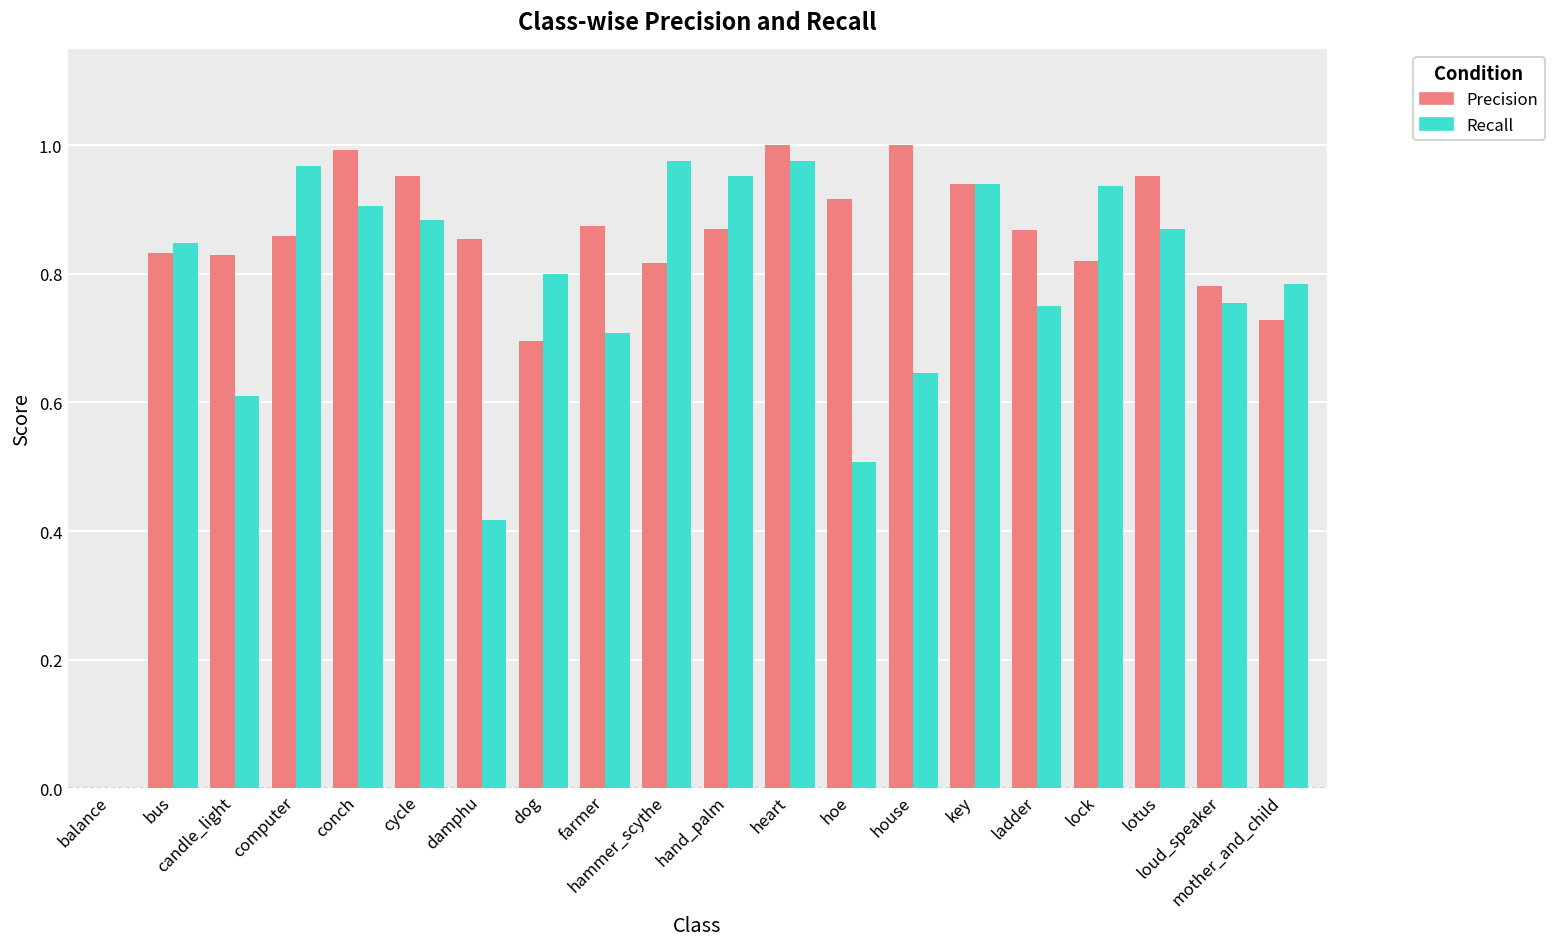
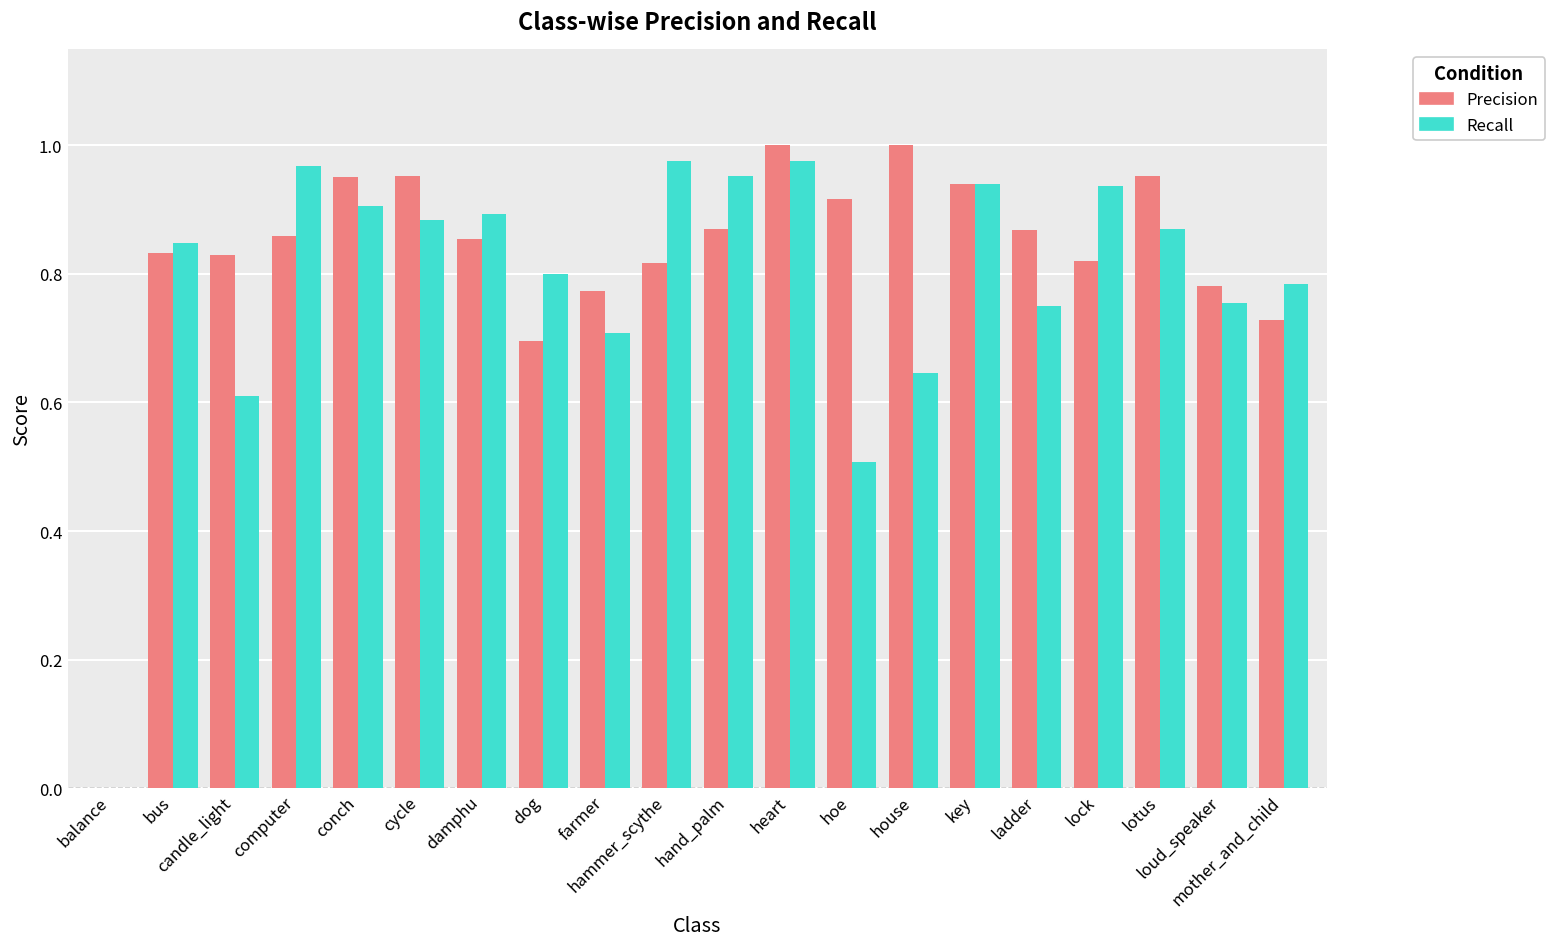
  {
    "Precision": {
      "balance": 0.00,
      "bus": 0.83,
      "candle_light": 0.83,
      "computer": 0.86,
-     "conch": 0.99,
+     "conch": 0.95,
      "cycle": 0.95,
      "damphu": 0.86,
      "dog": 0.70,
-     "farmer": 0.87,
+     "farmer": 0.77,
      "hammer_scythe": 0.82,
      "hand_palm": 0.87,
      "heart": 1.00,
      "hoe": 0.92,
      "house": 1.00,
      "key": 0.94,
      "ladder": 0.87,
      "lock": 0.82,
      "lotus": 0.95,
      "loud_speaker": 0.78,
      "mother_and_child": 0.73
    },
    "Recall": {
      "balance": 0.00,
      "bus": 0.85,
      "candle_light": 0.61,
      "computer": 0.97,
      "conch": 0.91,
      "cycle": 0.88,
-     "damphu": 0.42,
+     "damphu": 0.89,
      "dog": 0.80,
      "farmer": 0.71,
      "hammer_scythe": 0.98,
      "hand_palm": 0.95,
      "heart": 0.98,
      "hoe": 0.51,
      "house": 0.65,
      "key": 0.94,
      "ladder": 0.75,
      "lock": 0.94,
      "lotus": 0.87,
      "loud_speaker": 0.75,
      "mother_and_child": 0.78
    }
  }
